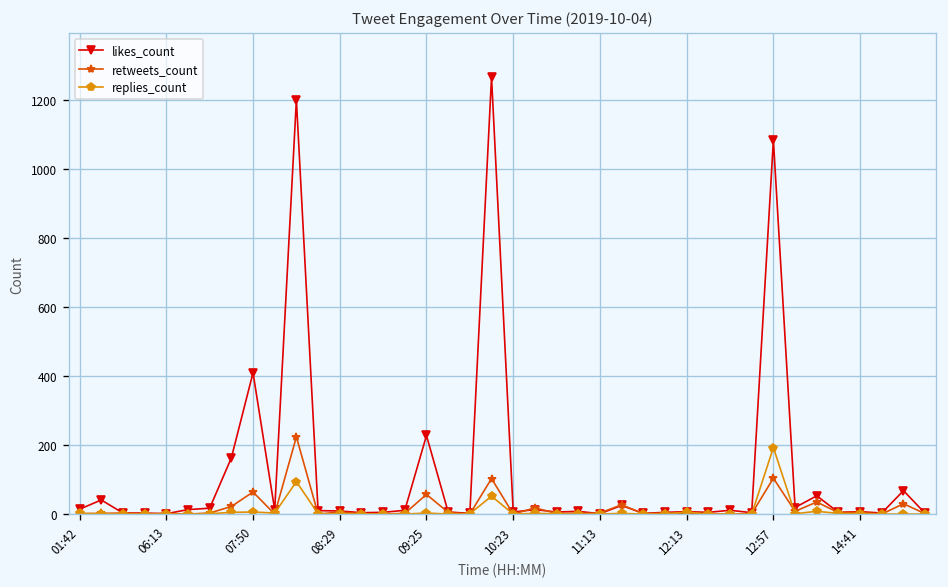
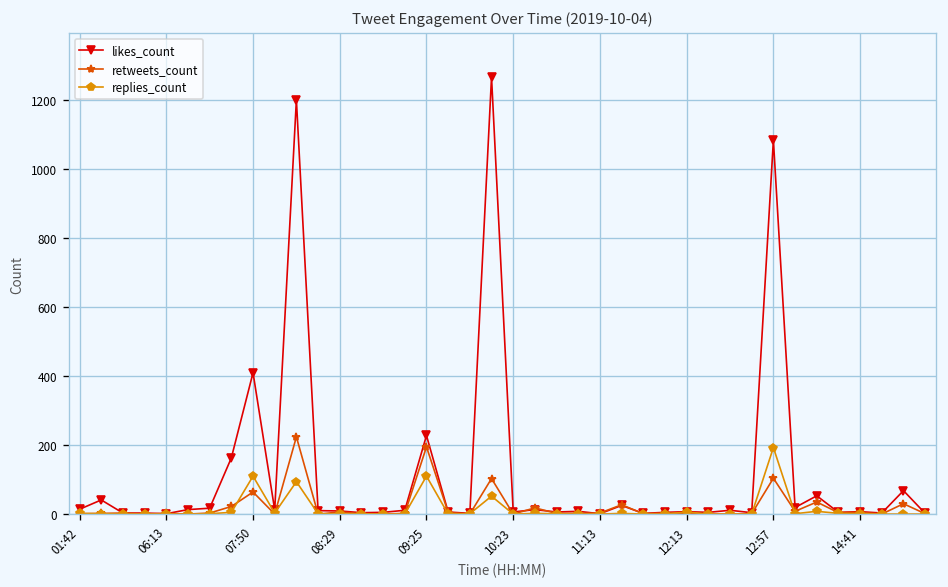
  {
    "likes_count": {
      "01:42": 10,
      "07:50": 410,
      "09:25": 230,
      "12:57": 1090
    },
    "retweets_count": {
      "07:50": 60,
-     "09:25": 60,
+     "09:25": 200,
      "12:57": 100
    },
    "replies_count": {
-     "07:50": 10,
-     "09:25": 0,
+     "07:50": 110,
+     "09:25": 110,
      "12:57": 190
    }
  }
